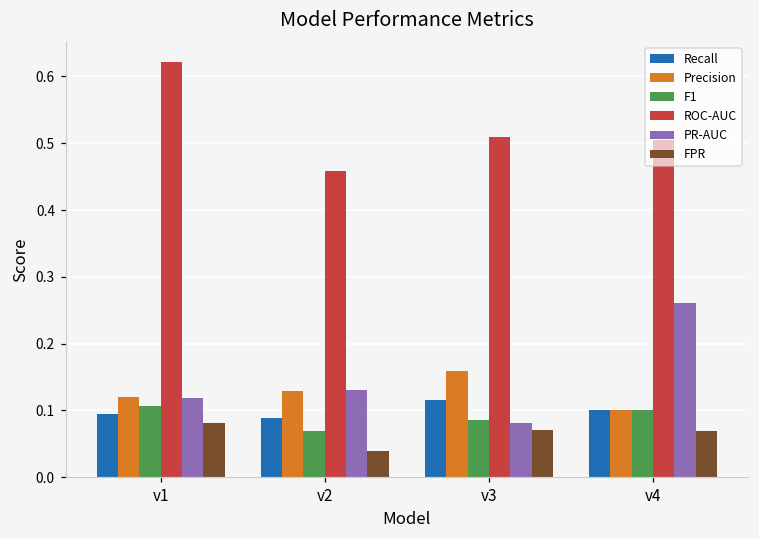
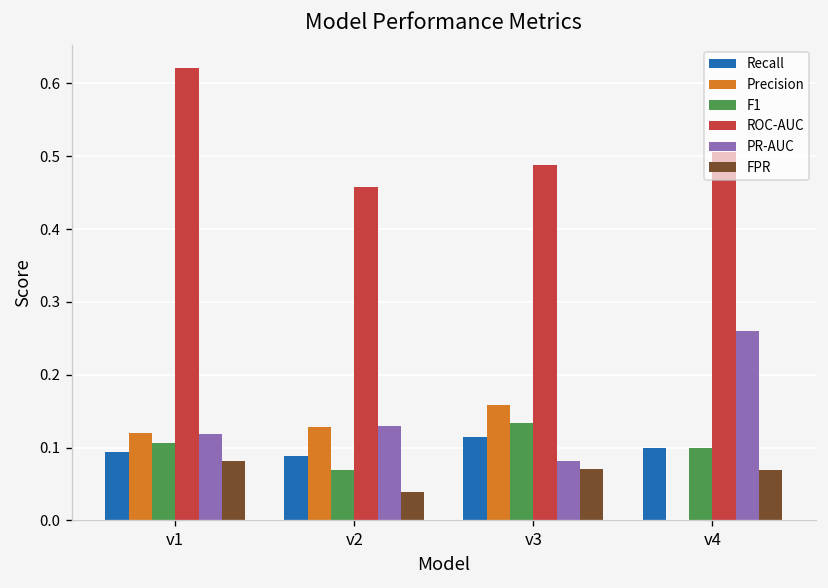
  {
    "Recall": {
      "v1": 0.09,
      "v2": 0.09,
      "v3": 0.11,
      "v4": 0.10
    },
    "Precision": {
      "v1": 0.12,
      "v2": 0.13,
      "v3": 0.16,
-     "v4": 0.1
+     "v4": 0.0
    },
    "F1": {
      "v1": 0.11,
      "v2": 0.07,
-     "v3": 0.09,
+     "v3": 0.13,
      "v4": 0.10
    },
    "ROC-AUC": {
      "v1": 0.62,
      "v2": 0.46,
-     "v3": 0.51
+     "v3": 0.49
    },
    "PR-AUC": {
      "v1": 0.12,
      "v2": 0.13,
      "v3": 0.08,
      "v4": 0.26
    },
    "FPR": {
      "v1": 0.08,
      "v2": 0.04,
      "v3": 0.07,
      "v4": 0.07
    }
  }
